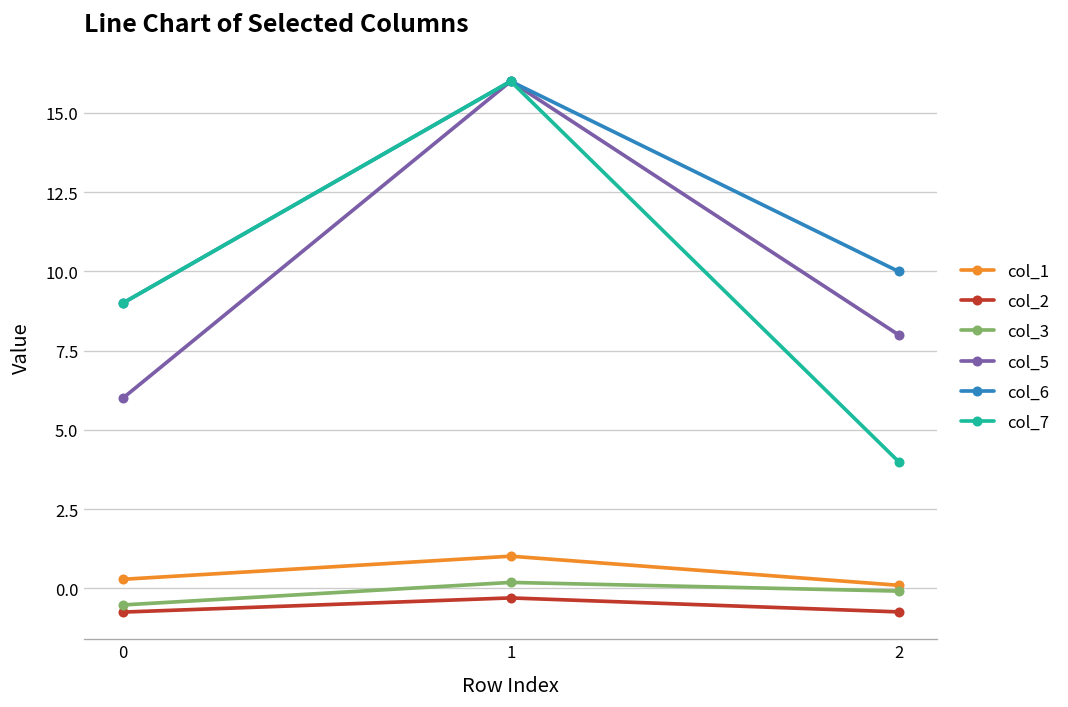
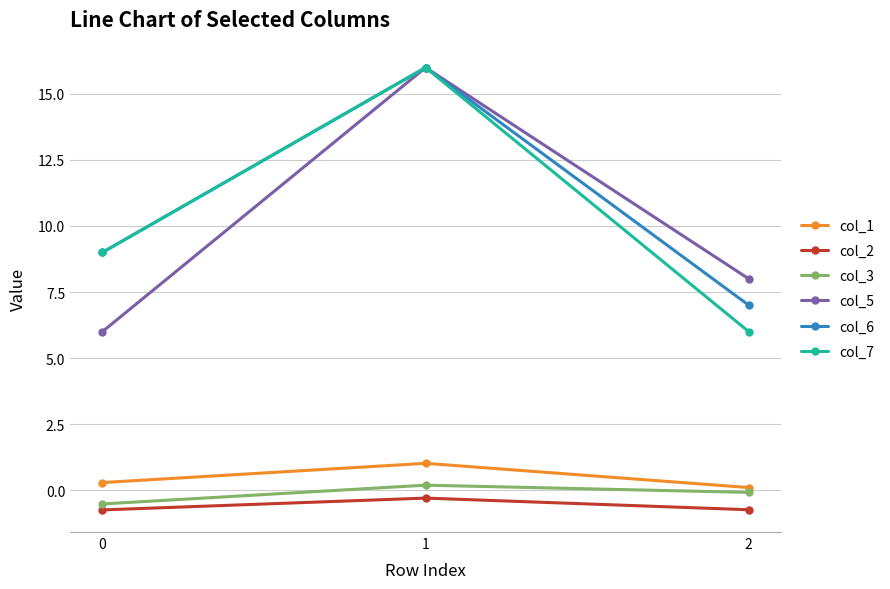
  {
    "col_1": {
      "0": 0.3,
      "1": 1,
      "2": 0.1
    },
    "col_2": {
      "0": -0.8,
      "1": -0.3,
      "2": -0.7
    },
    "col_3": {
      "0": -0.5,
      "1": 0.2,
      "2": 0
    },
    "col_5": {
      "0": 6,
      "2": 8
    },
    "col_6": {
-     "2": 10
+     "2": 7
    },
    "col_7": {
-     "2": 4
+     "2": 6
    }
  }
